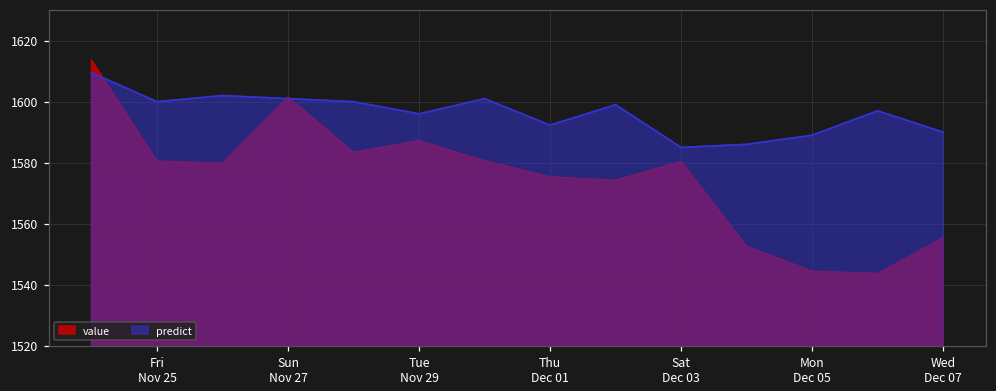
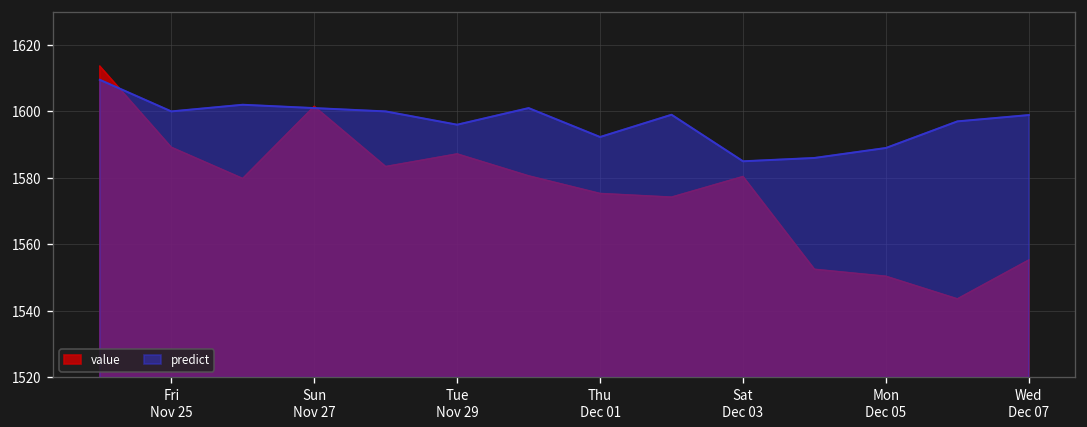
  {
    "value": {
-     "Fri Nov 25": 1581,
+     "Fri Nov 25": 1589,
      "Tue Nov 29": 1587,
      "Thu Dec 01": 1575,
      "Sat Dec 03": 1580,
-     "Mon Dec 05": 1544,
+     "Mon Dec 05": 1550,
      "Wed Dec 07": 1555
    },
    "predict": {
      "Fri Nov 25": 1600,
      "Tue Nov 29": 1596,
      "Thu Dec 01": 1592,
      "Sat Dec 03": 1585,
      "Mon Dec 05": 1589,
-     "Wed Dec 07": 1590
+     "Wed Dec 07": 1599
    }
  }
